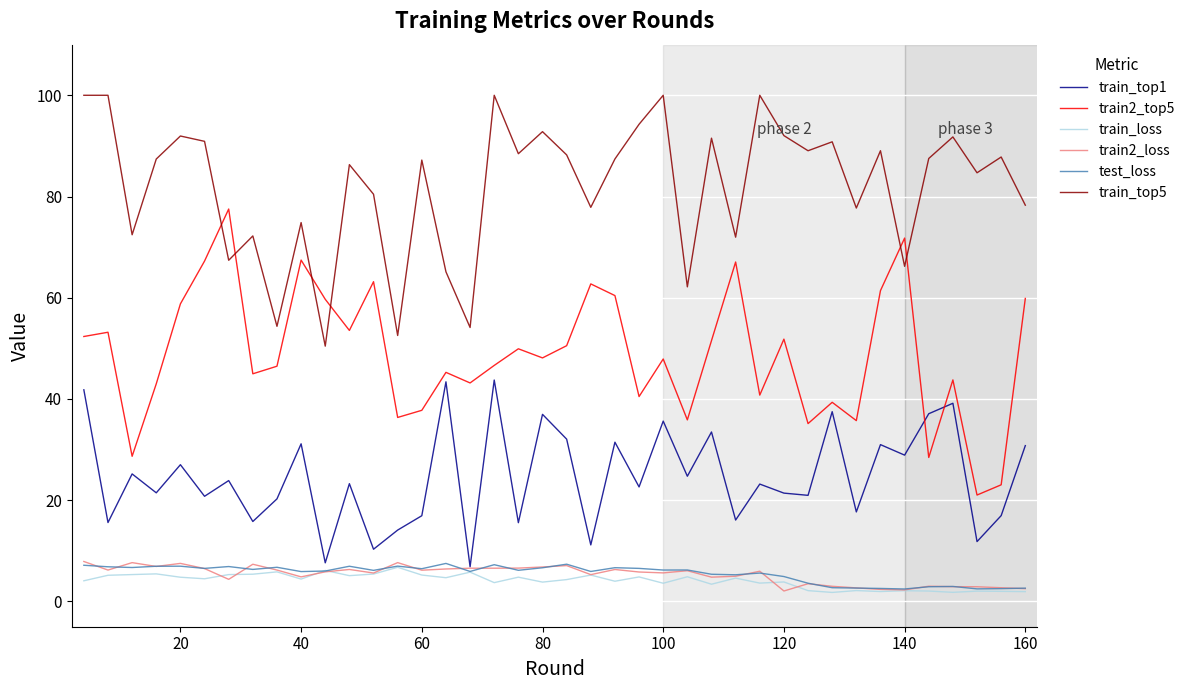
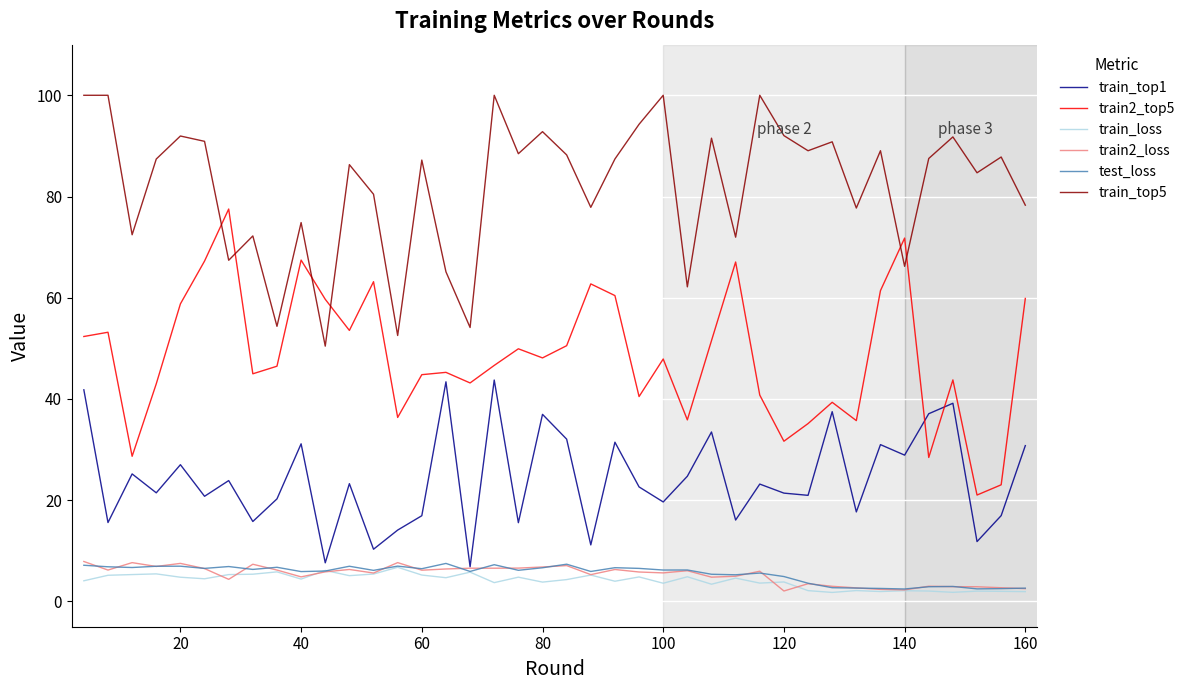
  {
    "train_top1": {
      "20": 27,
      "40": 31,
      "60": 17,
      "80": 37,
-     "100": 36,
+     "100": 20,
      "120": 21,
      "140": 29,
      "160": 31
    },
    "train2_top5": {
      "20": 59,
      "40": 67,
-     "60": 38,
+     "60": 45,
      "80": 48,
      "100": 48,
-     "120": 52,
+     "120": 32,
      "140": 72,
      "160": 60
    },
    "train_loss": {
      "20": 5,
      "60": 5,
      "80": 4,
      "100": 4,
      "120": 4,
      "160": 2
    },
    "train2_loss": {
      "20": 8,
      "100": 6,
      "120": 2
    },
    "test_loss": {
      "20": 7,
      "40": 6,
      "100": 6,
      "120": 5
    },
    "train_top5": {
      "20": 92,
      "40": 75,
      "60": 87,
      "80": 93,
      "100": 100,
      "140": 66,
      "160": 78
    }
  }
